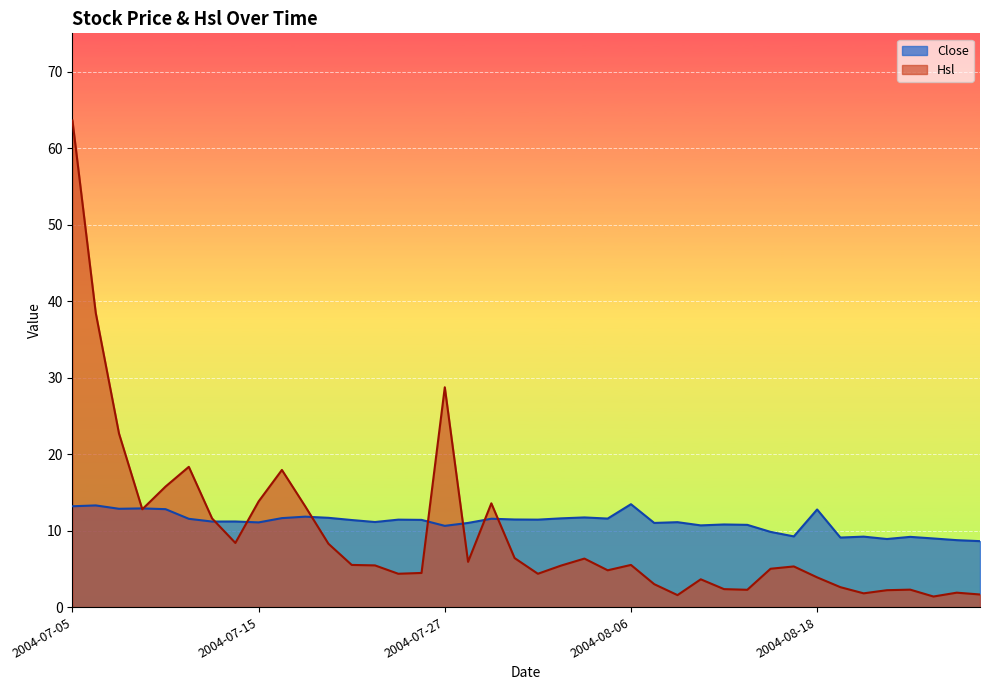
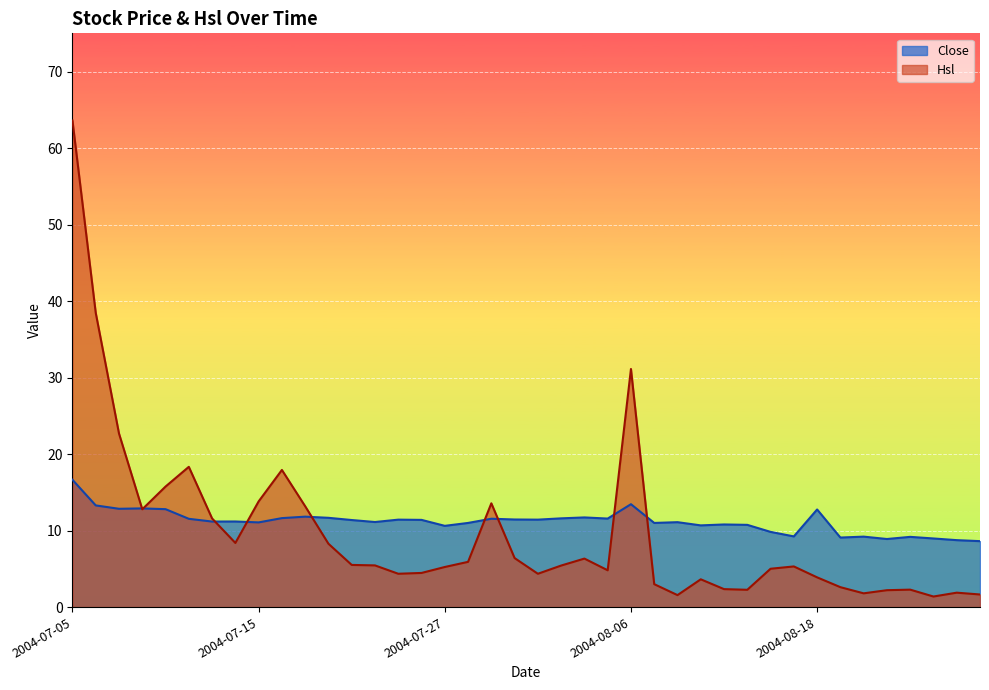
  {
    "Close": {
-     "2004-07-05": 13,
+     "2004-07-05": 17,
      "2004-07-15": 11,
      "2004-07-27": 11,
      "2004-08-06": 13,
      "2004-08-18": 13
    },
    "Hsl": {
      "2004-07-05": 64,
      "2004-07-15": 14,
-     "2004-07-27": 29,
-     "2004-08-06": 6,
+     "2004-07-27": 5,
+     "2004-08-06": 31,
      "2004-08-18": 4
    }
  }
